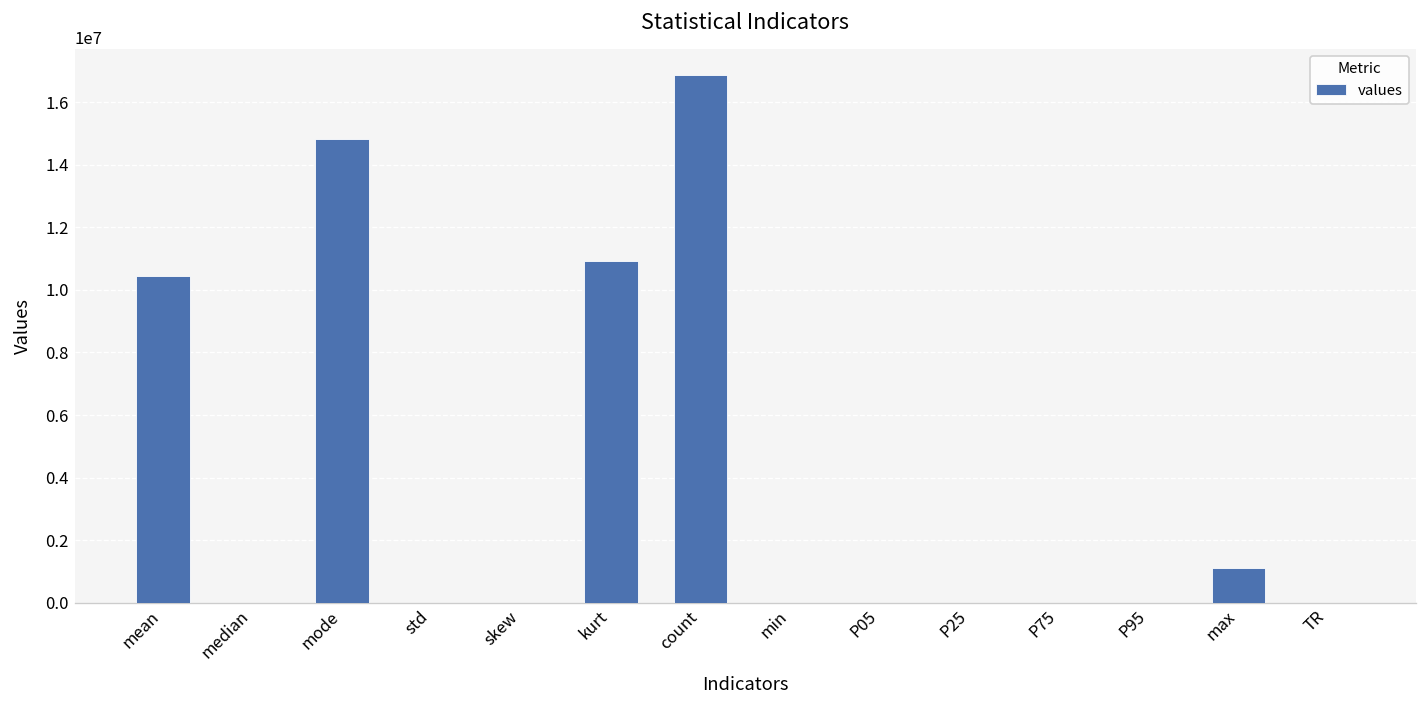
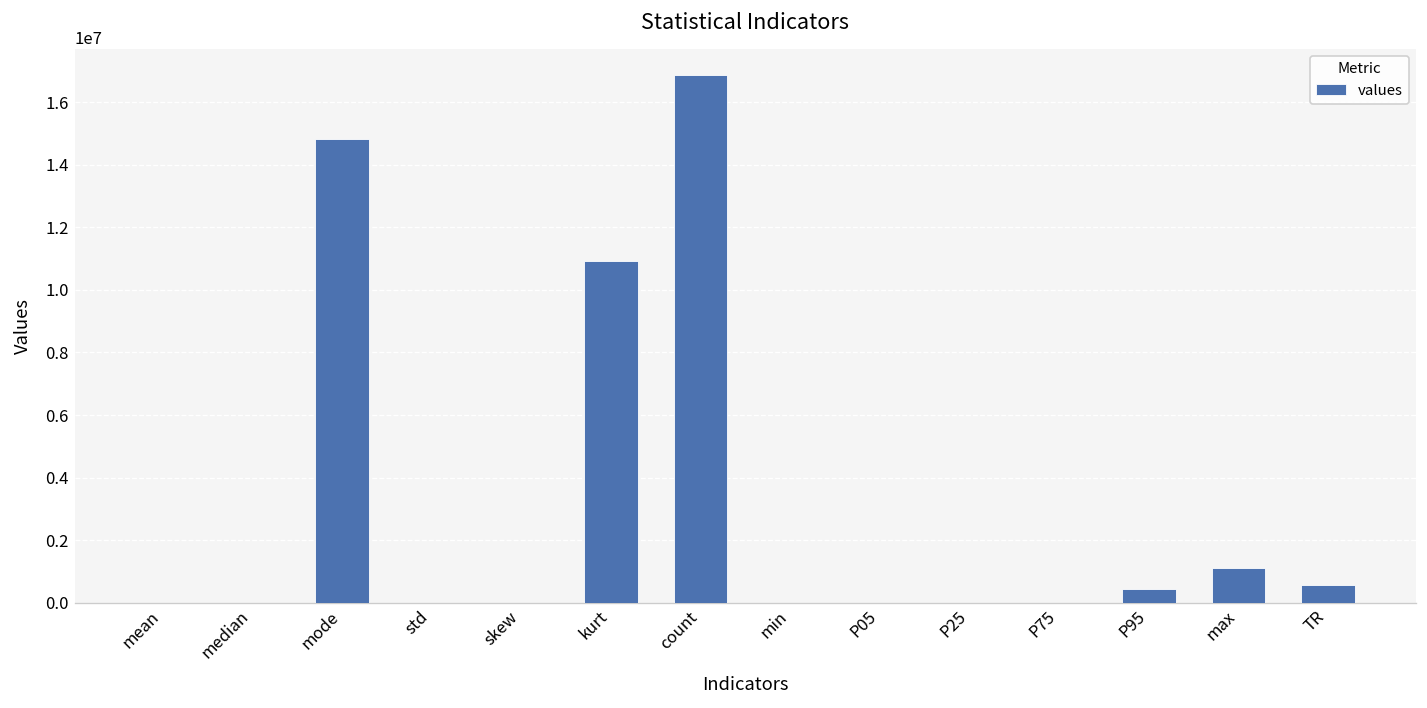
  {
-   "mean": 10400000,
+   "mean": 0,
    "median": 0,
    "mode": 14800000,
    "kurt": 10900000,
    "count": 16900000,
    "P25": 0,
-   "P95": 0,
+   "P95": 400000,
    "max": 1100000,
-   "TR": 0
+   "TR": 600000
  }
